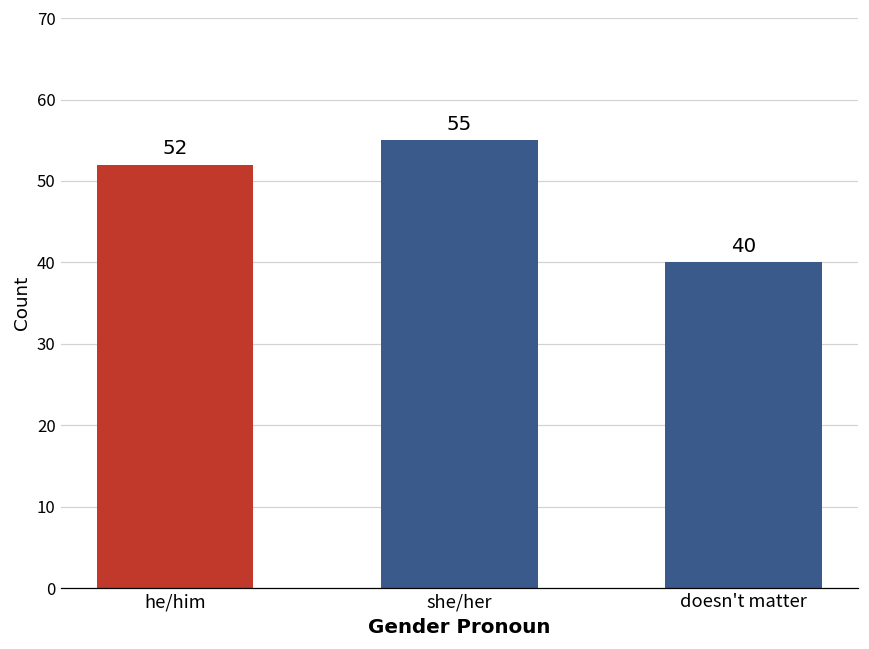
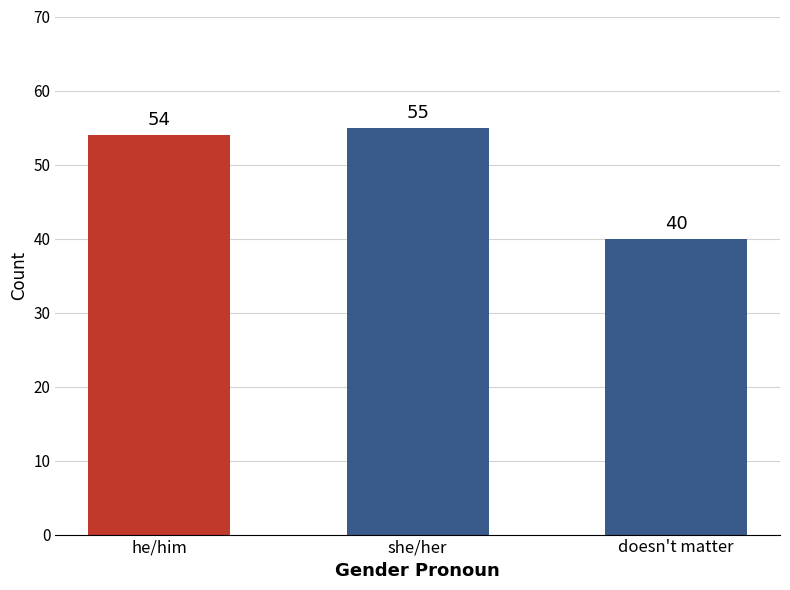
  {
-   "he/him": 52,
+   "he/him": 54,
    "she/her": 55,
    "doesn't matter": 40
  }
